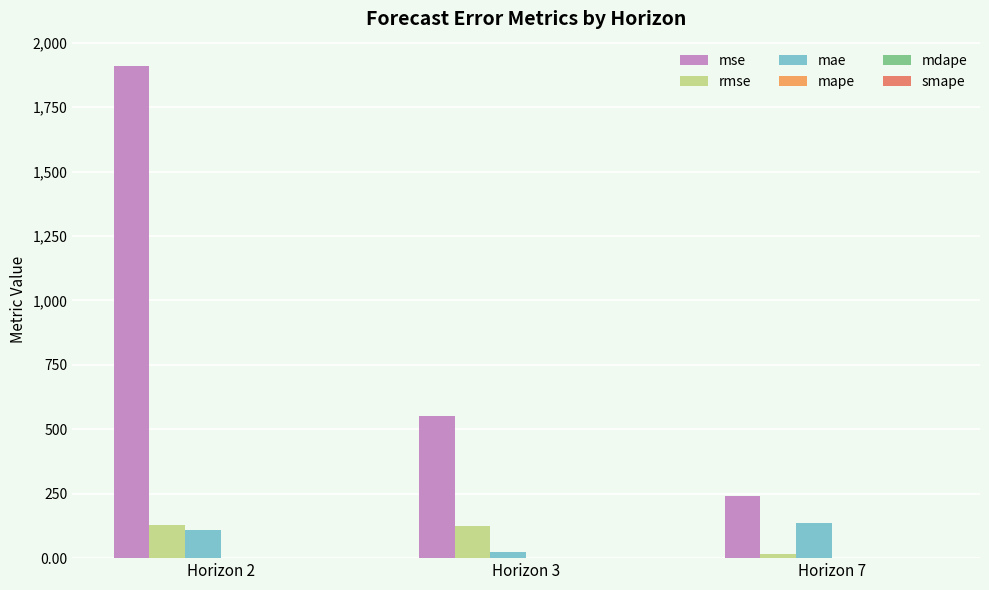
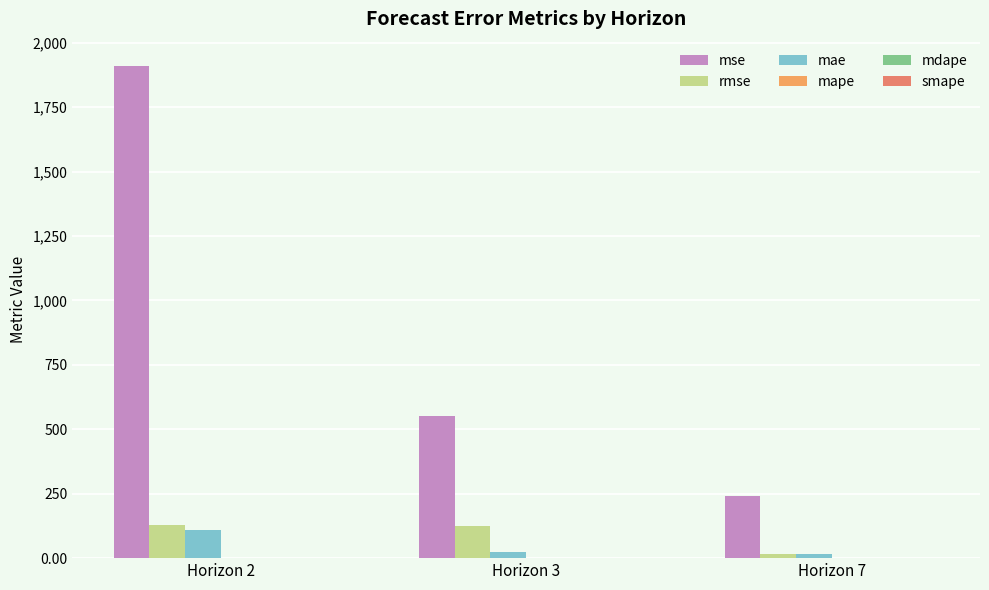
  {
    "mse": {
      "Horizon 2": "1,910",
      "Horizon 3": "550",
      "Horizon 7": "240"
    },
    "rmse": {
      "Horizon 2": "130",
      "Horizon 3": "120",
      "Horizon 7": "20"
    },
    "mae": {
      "Horizon 2": "110",
      "Horizon 3": "20",
-     "Horizon 7": "140"
+     "Horizon 7": "20"
    }
  }
